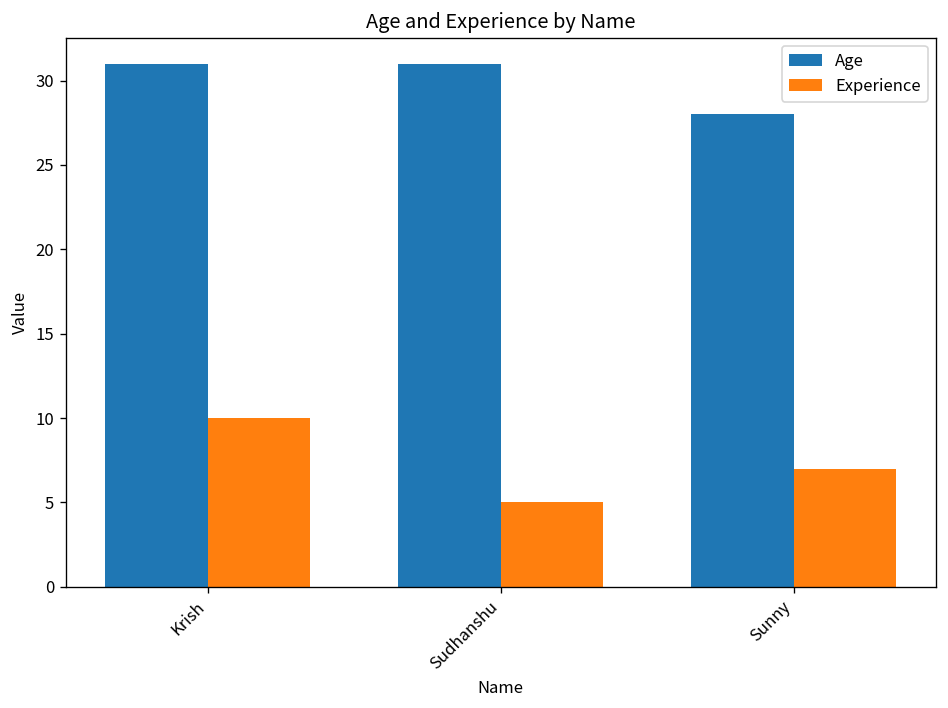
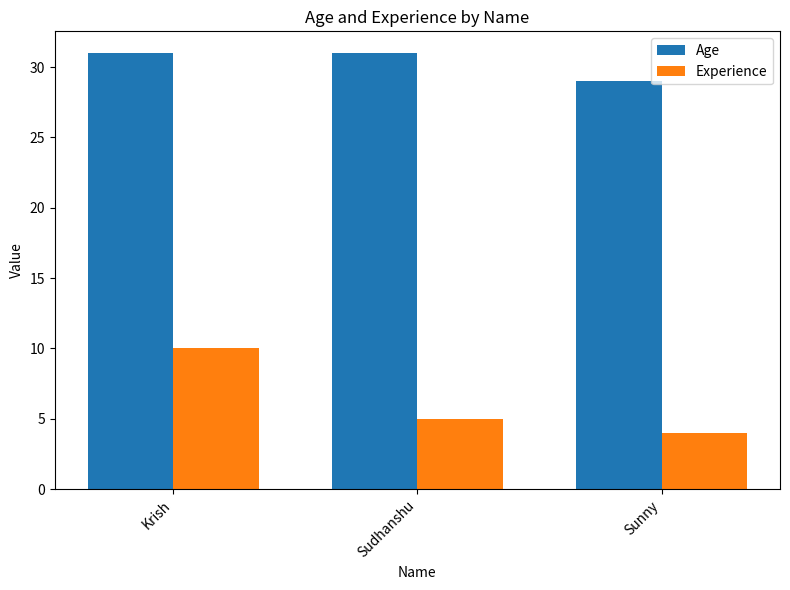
  {
    "Age": {
      "Krish": 31,
      "Sudhanshu": 31,
-     "Sunny": 28
+     "Sunny": 29
    },
    "Experience": {
      "Krish": 10,
      "Sudhanshu": 5,
-     "Sunny": 7
+     "Sunny": 4
    }
  }
